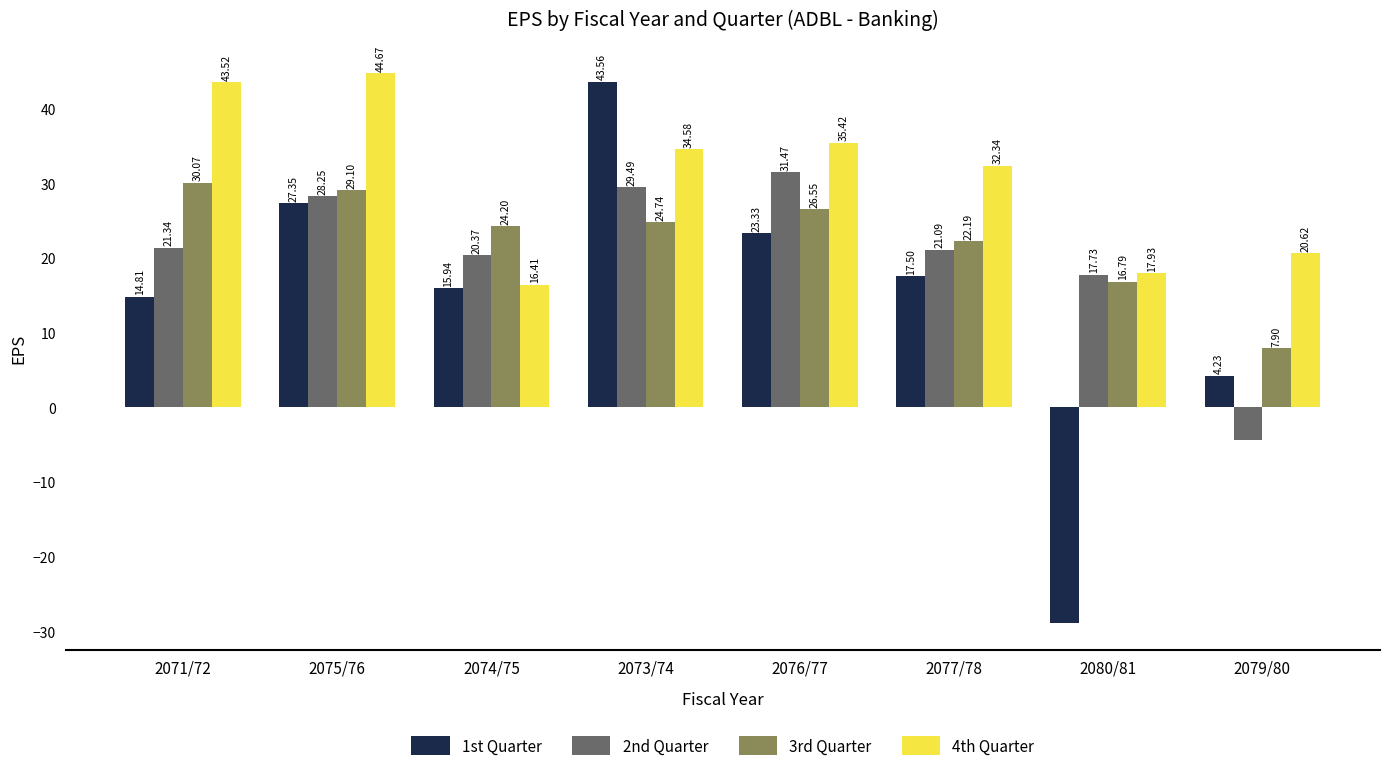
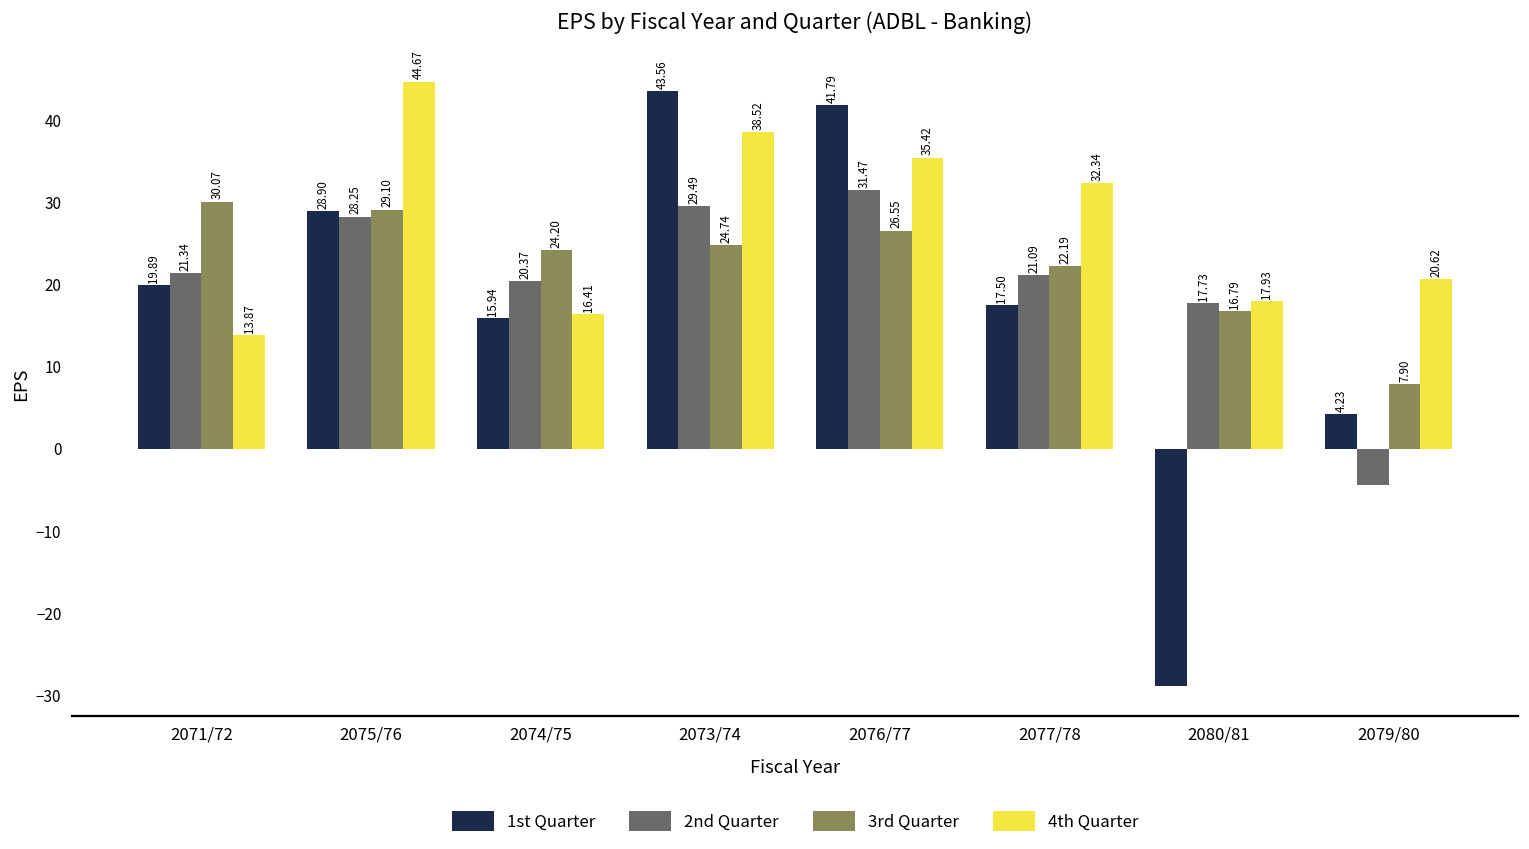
  {
    "1st Quarter": {
-     "2071/72": 14.81,
-     "2075/76": 27.35,
+     "2071/72": 19.89,
+     "2075/76": 28.90,
      "2074/75": 15.94,
      "2073/74": 43.56,
-     "2076/77": 23.33,
+     "2076/77": 41.79,
      "2077/78": 17.50,
      "2079/80": 4.23
    },
    "4th Quarter": {
-     "2071/72": 43.52,
+     "2071/72": 13.87,
      "2075/76": 44.67,
      "2074/75": 16.41,
-     "2073/74": 34.58,
+     "2073/74": 38.52,
      "2076/77": 35.42,
      "2077/78": 32.34,
      "2080/81": 17.93,
      "2079/80": 20.62
    }
  }
